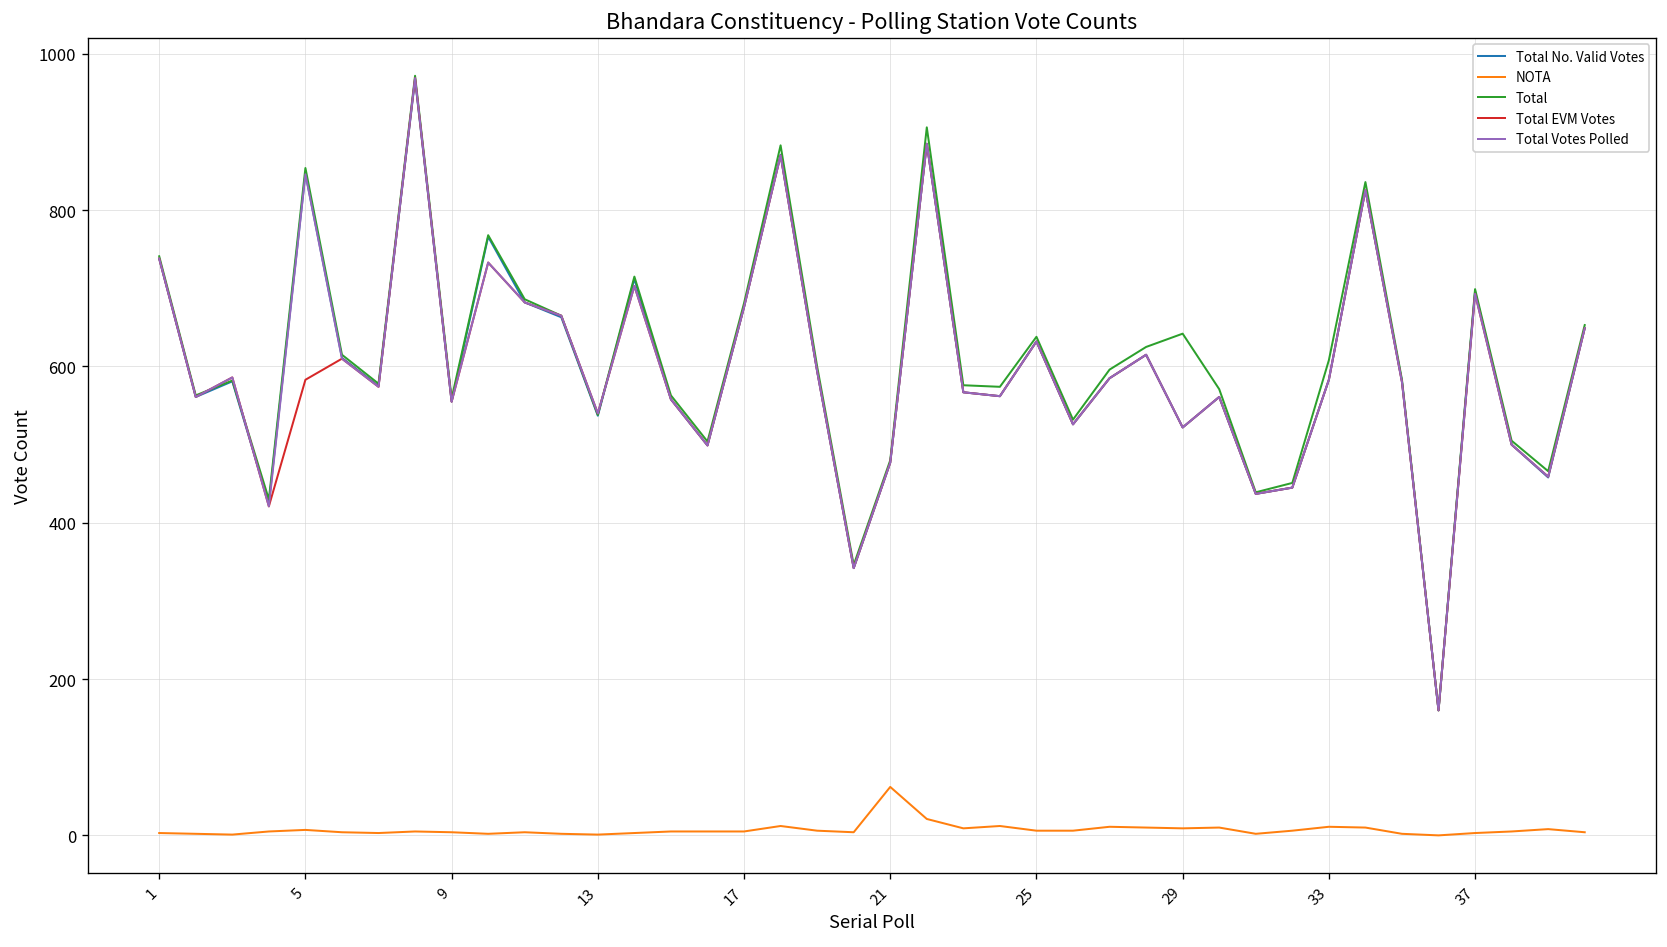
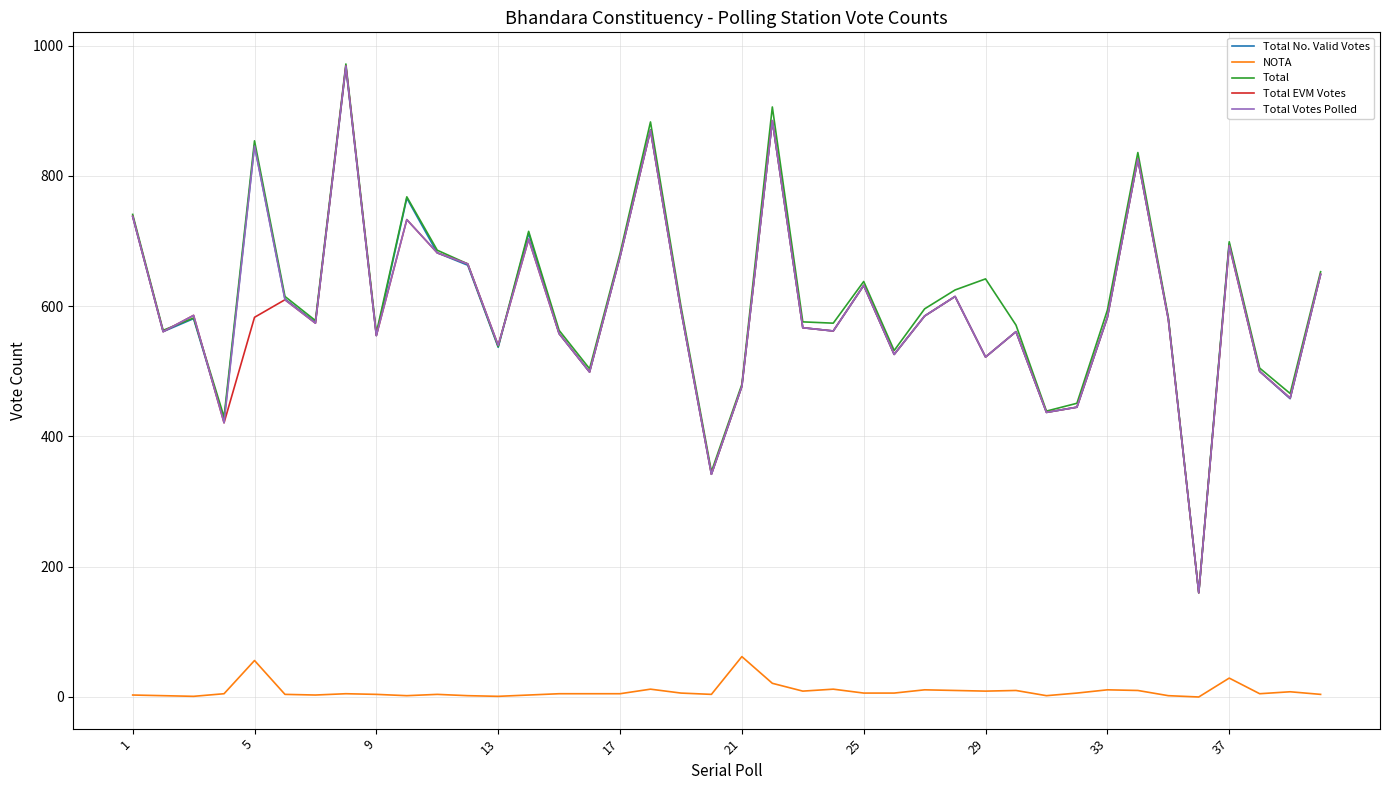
  {
    "NOTA": {
      "1": 0,
-     "5": 10,
+     "5": 60,
      "9": 0,
      "13": 0,
      "17": 10,
      "21": 60,
      "25": 10,
      "29": 10,
      "33": 10,
-     "37": 0
+     "37": 30
    },
    "Total": {
      "5": 850,
      "9": 560,
      "17": 680,
      "25": 640,
      "29": 640,
-     "33": 610
+     "33": 590
    },
    "Total EVM Votes": {
      "5": 580
    }
  }
